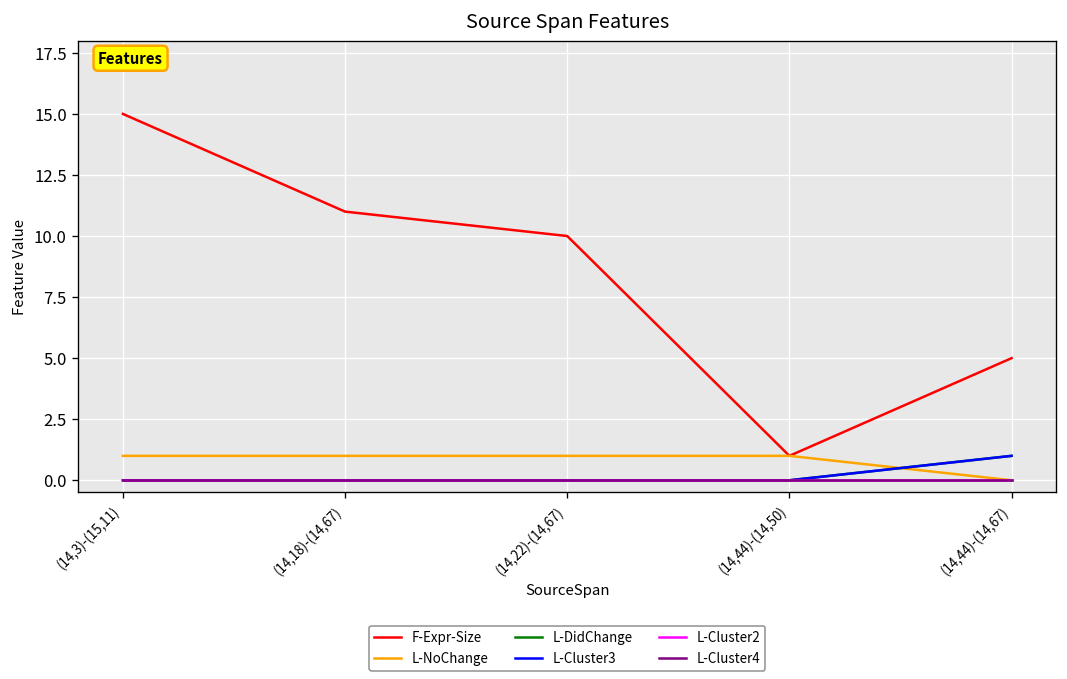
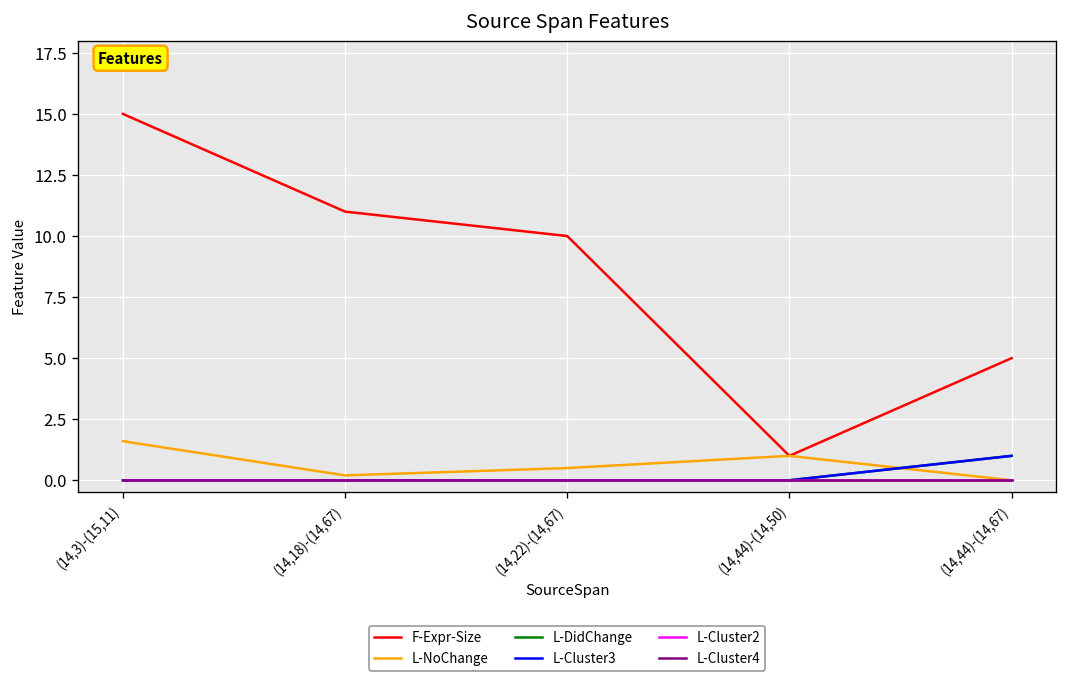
  {
    "F-Expr-Size": {
      "(14,3)-(15,11)": 15.0,
      "(14,18)-(14,67)": 11.0,
      "(14,22)-(14,67)": 10.0,
      "(14,44)-(14,67)": 5.0
    },
    "L-NoChange": {
-     "(14,3)-(15,11)": 1.0,
-     "(14,18)-(14,67)": 1.0,
-     "(14,22)-(14,67)": 1.0
+     "(14,3)-(15,11)": 1.6,
+     "(14,18)-(14,67)": 0.2,
+     "(14,22)-(14,67)": 0.5
    },
    "L-Cluster3": {
      "(14,44)-(14,67)": 1.0
    }
  }
